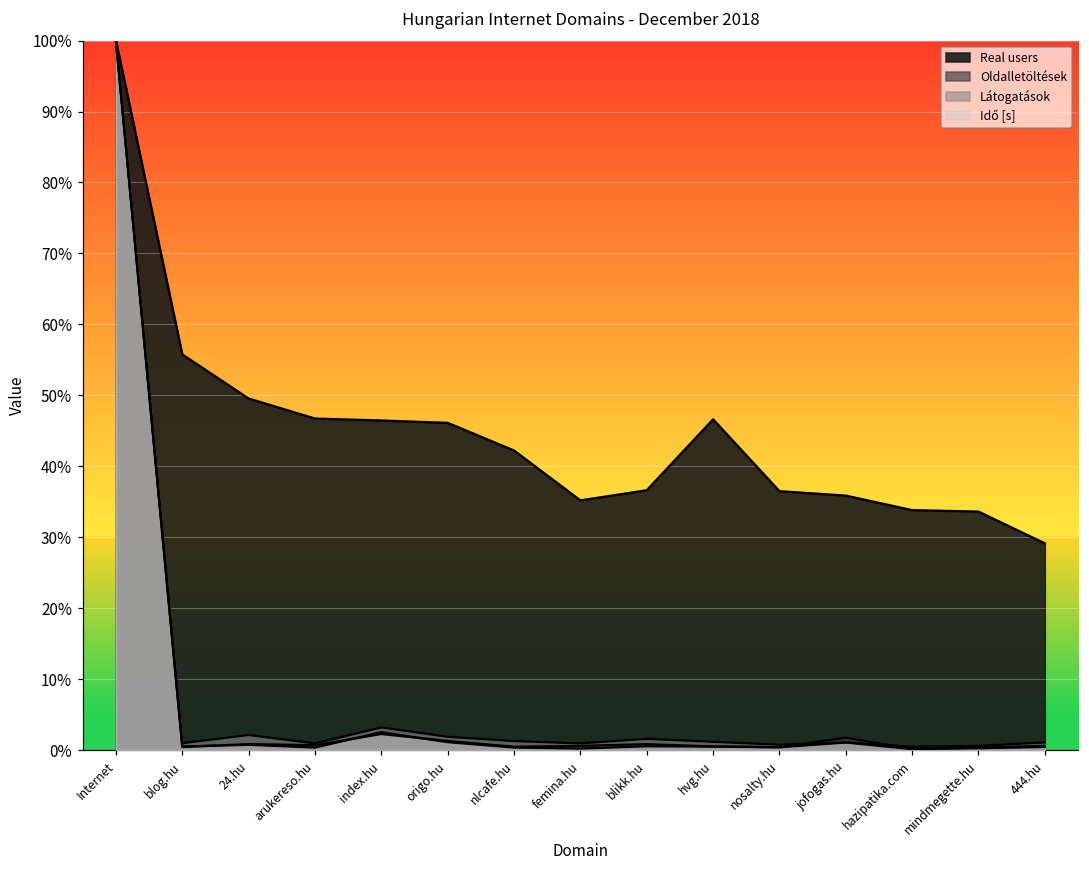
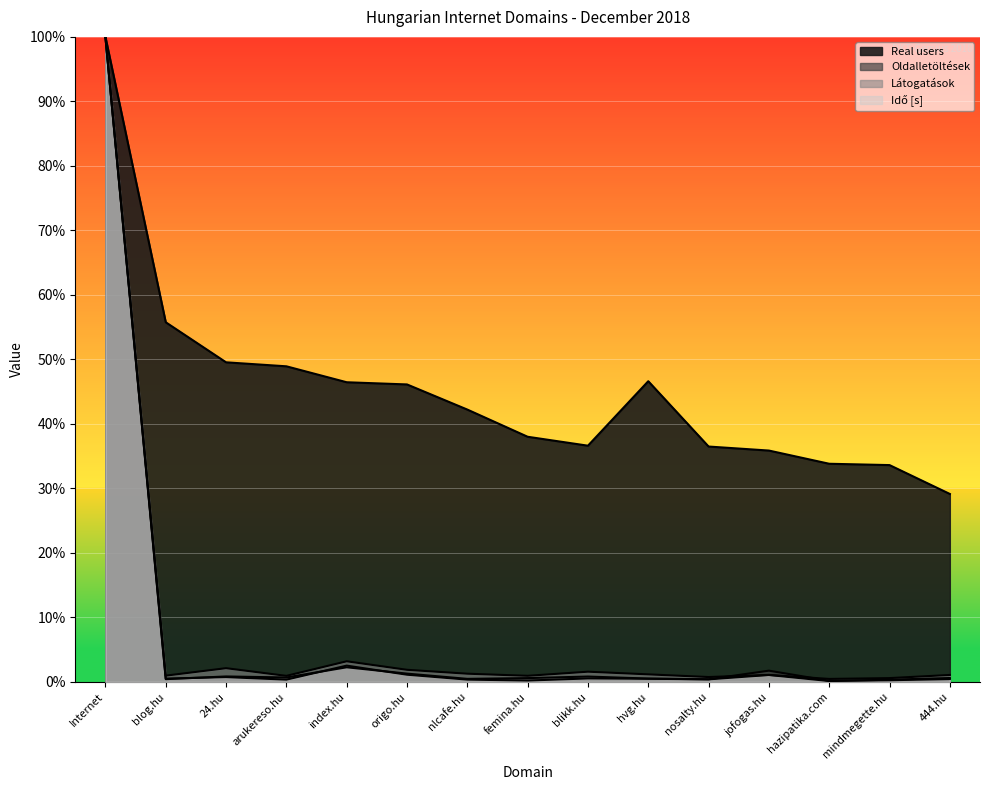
  {
    "Real users": {
      "blog.hu": "56%",
      "24.hu": "50%",
-     "arukereso.hu": "47%",
+     "arukereso.hu": "49%",
      "index.hu": "46%",
      "origo.hu": "46%",
      "nlcafe.hu": "42%",
-     "femina.hu": "35%",
+     "femina.hu": "38%",
      "blikk.hu": "37%",
      "hvg.hu": "47%",
      "nosalty.hu": "36%",
      "jofogas.hu": "36%",
      "hazipatika.com": "34%",
      "mindmegette.hu": "34%",
      "444.hu": "29%"
    },
    "Oldalletöltések": {
      "jofogas.hu": "2%"
    }
  }
